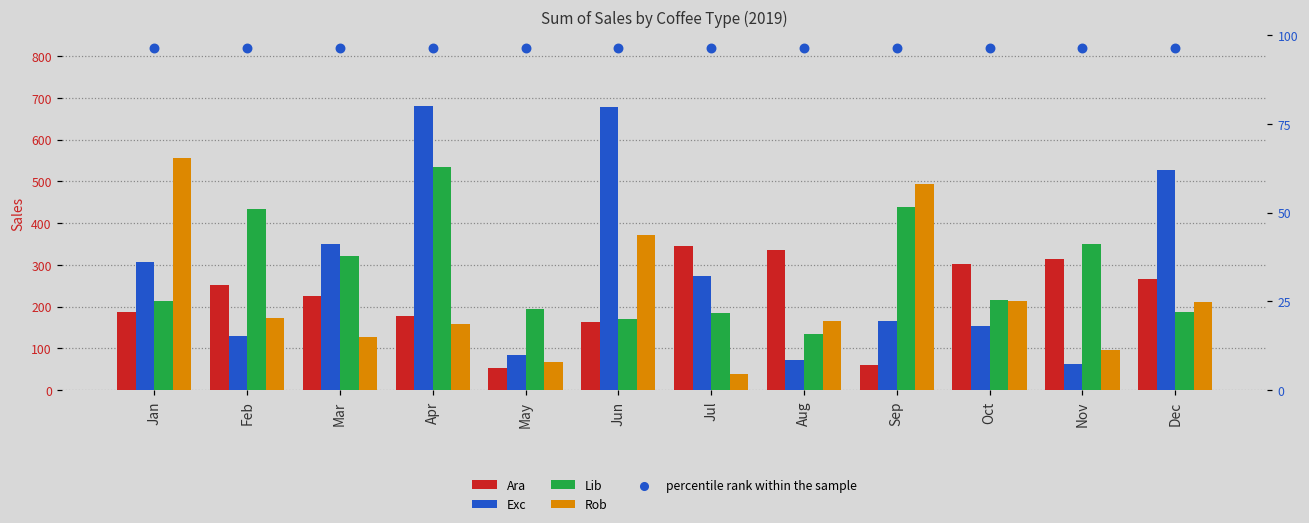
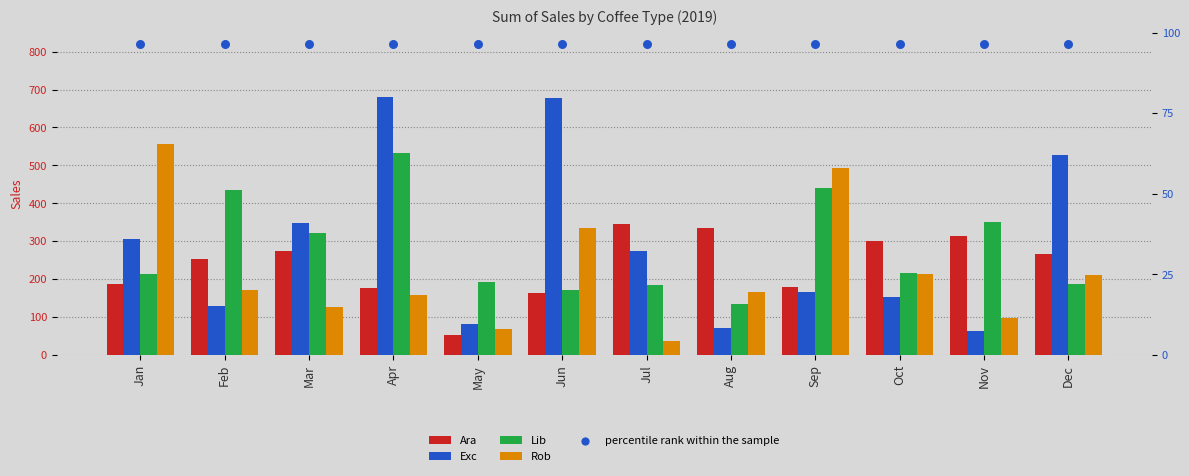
  {
    "Ara": {
      "Jan": 190,
      "Feb": 250,
-     "Mar": 220,
+     "Mar": 280,
      "Apr": 180,
      "May": 50,
      "Jun": 160,
      "Jul": 350,
      "Aug": 330,
-     "Sep": 60,
+     "Sep": 180,
      "Oct": 300,
      "Nov": 310,
      "Dec": 270
    },
    "Lib": {
      "Jan": 210,
      "Feb": 430,
      "Mar": 320,
      "Apr": 530,
      "May": 190,
      "Jun": 170,
      "Jul": 180,
      "Aug": 130,
      "Sep": 440,
      "Oct": 220,
      "Nov": 350,
      "Dec": 190
    },
    "Rob": {
      "Jan": 560,
      "Feb": 170,
      "Mar": 130,
      "Apr": 160,
      "May": 70,
-     "Jun": 370,
+     "Jun": 330,
      "Jul": 40,
      "Aug": 170,
      "Sep": 490,
      "Oct": 210,
      "Nov": 100,
      "Dec": 210
    }
  }
